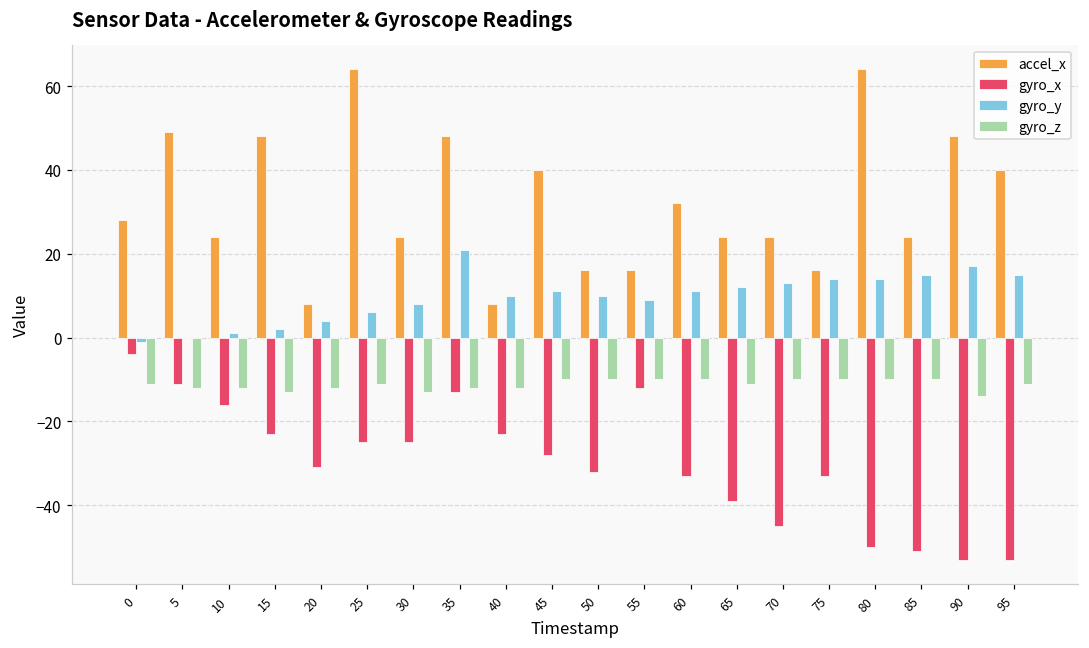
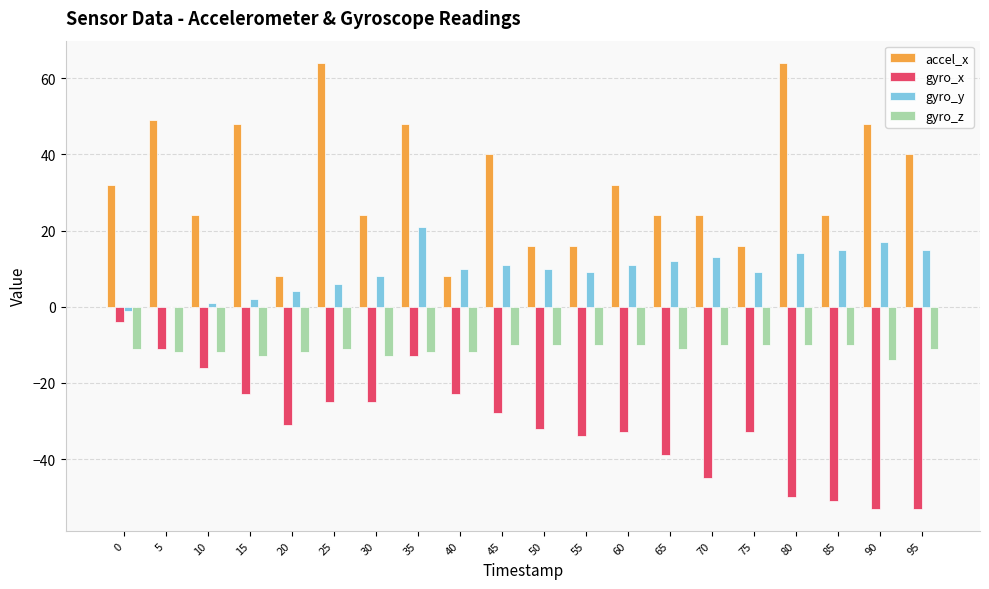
  {
    "accel_x": {
-     "0": 28,
+     "0": 32,
      "5": 49,
      "10": 24,
      "15": 48,
      "20": 8,
      "25": 64,
      "30": 24,
      "35": 48,
      "40": 8,
      "45": 40,
      "50": 16,
      "55": 16,
      "60": 32,
      "65": 24,
      "70": 24,
      "75": 16,
      "80": 64,
      "85": 24,
      "90": 48,
      "95": 40
    },
    "gyro_x": {
      "0": -4,
      "5": -11,
      "10": -16,
      "15": -23,
      "20": -31,
      "25": -25,
      "30": -25,
      "35": -13,
      "40": -23,
      "45": -28,
      "50": -32,
-     "55": -12,
+     "55": -34,
      "60": -33,
      "65": -39,
      "70": -45,
      "75": -33,
      "80": -50,
      "85": -51,
      "90": -53,
      "95": -53
    },
    "gyro_y": {
      "0": -1,
      "5": 0,
      "10": 1,
      "15": 2,
      "20": 4,
      "25": 6,
      "30": 8,
      "35": 21,
      "40": 10,
      "45": 11,
      "50": 10,
      "55": 9,
      "60": 11,
      "65": 12,
      "70": 13,
-     "75": 14,
+     "75": 9,
      "80": 14,
      "85": 15,
      "90": 17,
      "95": 15
    },
    "gyro_z": {
      "0": -11,
      "5": -12,
      "10": -12,
      "15": -13,
      "20": -12,
      "25": -11,
      "30": -13,
      "35": -12,
      "40": -12,
      "45": -10,
      "50": -10,
      "55": -10,
      "60": -10,
      "65": -11,
      "70": -10,
      "75": -10,
      "80": -10,
      "85": -10,
      "90": -14,
      "95": -11
    }
  }
